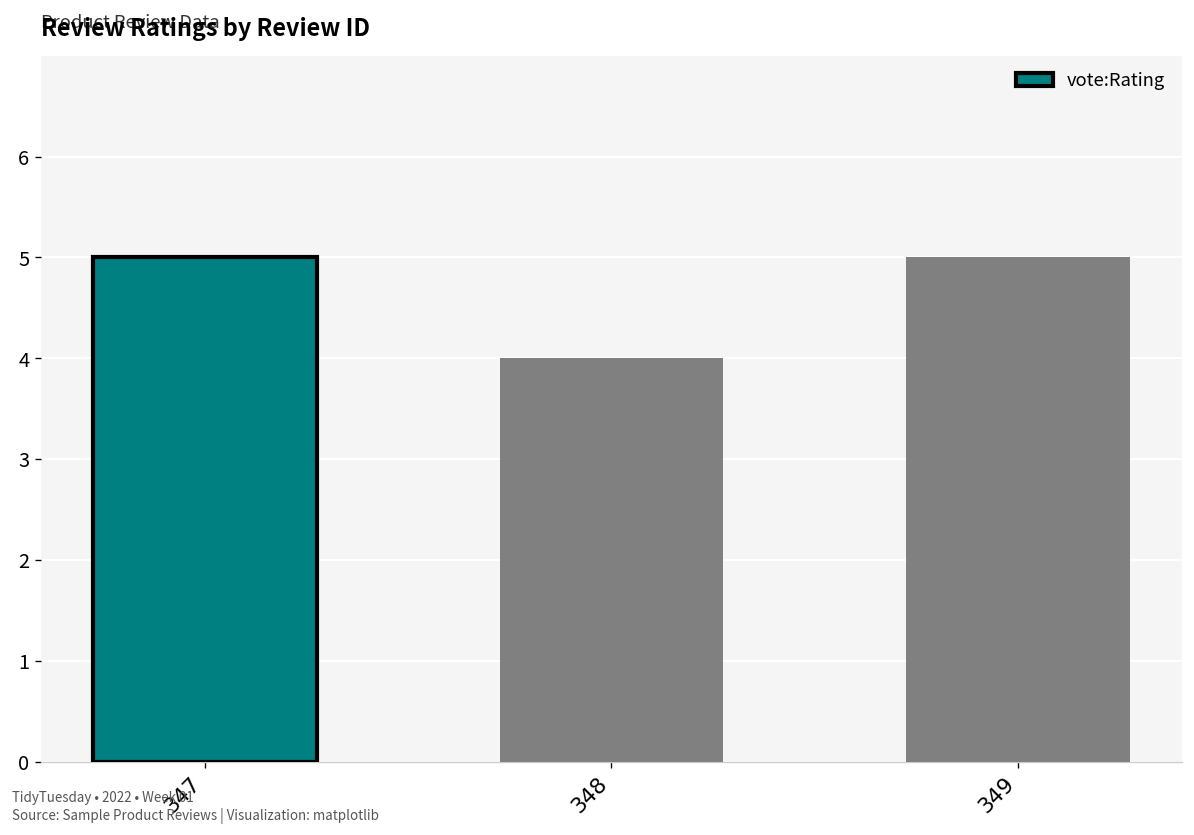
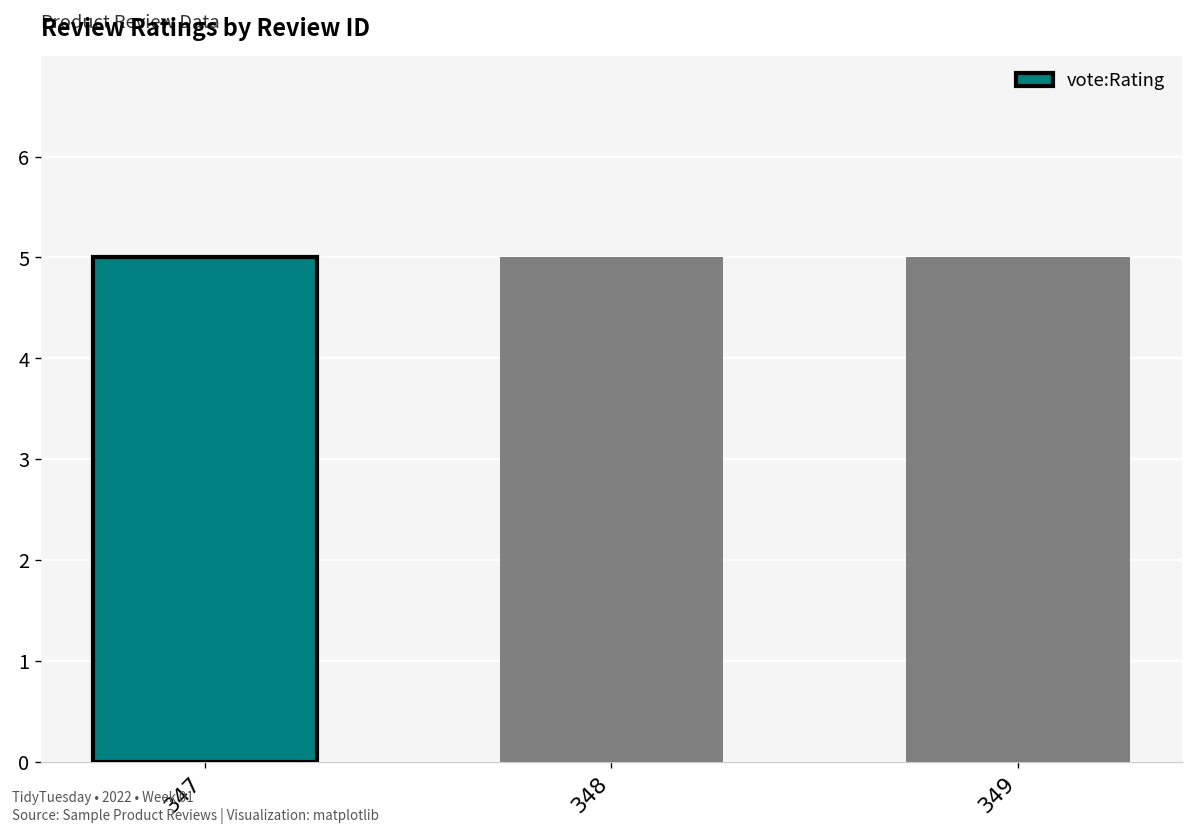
  {
    "347": 5,
-   "348": 4,
+   "348": 5,
    "349": 5
  }
